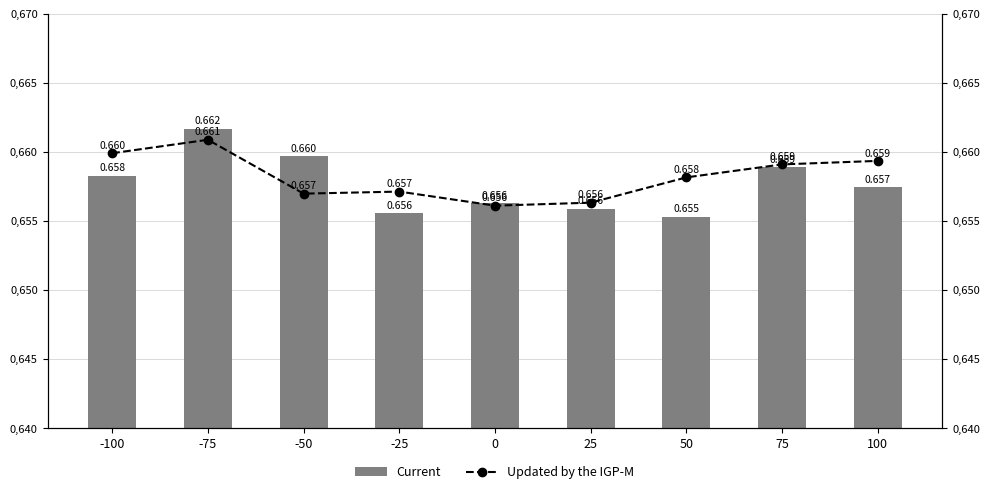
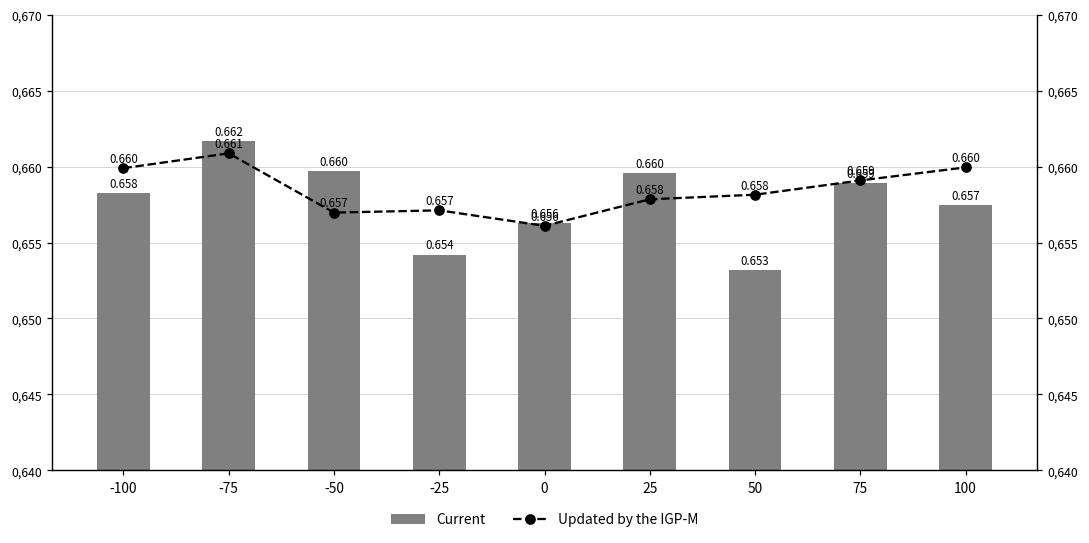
  {
    "Current": {
      "-100": 0.658,
      "-75": 0.662,
      "-50": 0.660,
-     "-25": 0.656,
-     "25": 0.656,
-     "50": 0.655,
+     "-25": 0.654,
+     "25": 0.660,
+     "50": 0.653,
      "100": 0.657
    },
    "Updated by the IGP-M": {
      "-100": 0.660,
      "-75": 0.661,
      "-50": 0.657,
      "-25": 0.657,
-     "25": 0.656,
+     "25": 0.658,
      "50": 0.658,
-     "100": 0.659
+     "100": 0.660
    }
  }
